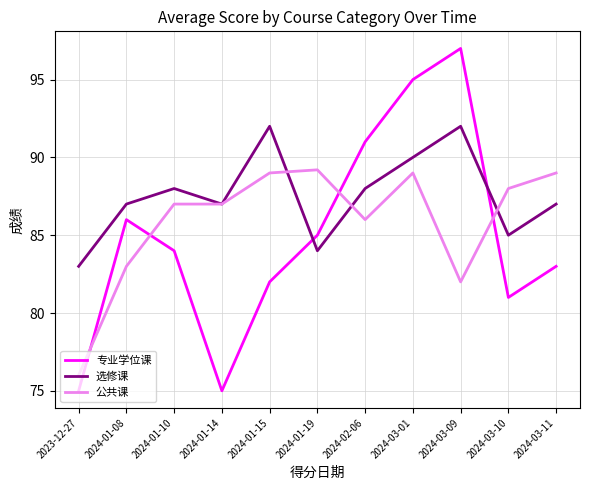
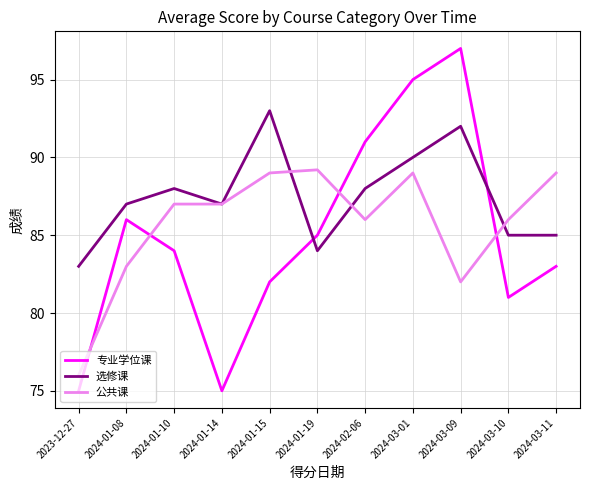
  {
    "专业学位课": {
      "2024-01-08": 86,
      "2024-01-10": 84,
      "2024-01-14": 75,
      "2024-01-15": 82,
      "2024-01-19": 85,
      "2024-02-06": 91,
      "2024-03-01": 95,
      "2024-03-09": 97,
      "2024-03-10": 81,
      "2024-03-11": 83
    },
    "选修课": {
      "2023-12-27": 83,
      "2024-01-08": 87,
      "2024-01-10": 88,
-     "2024-01-15": 92,
+     "2024-01-15": 93,
      "2024-01-19": 84,
      "2024-02-06": 88,
      "2024-03-01": 90,
      "2024-03-09": 92,
      "2024-03-10": 85,
-     "2024-03-11": 87
+     "2024-03-11": 85
    },
    "公共课": {
      "2024-01-08": 83,
      "2024-01-10": 87,
      "2024-01-15": 89,
      "2024-01-19": 89.2,
      "2024-02-06": 86,
      "2024-03-01": 89,
      "2024-03-09": 82,
-     "2024-03-10": 88,
+     "2024-03-10": 86,
      "2024-03-11": 89
    }
  }
